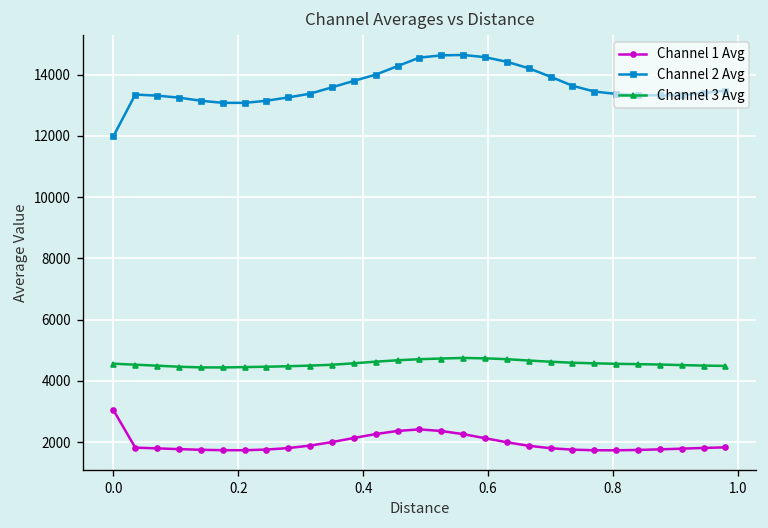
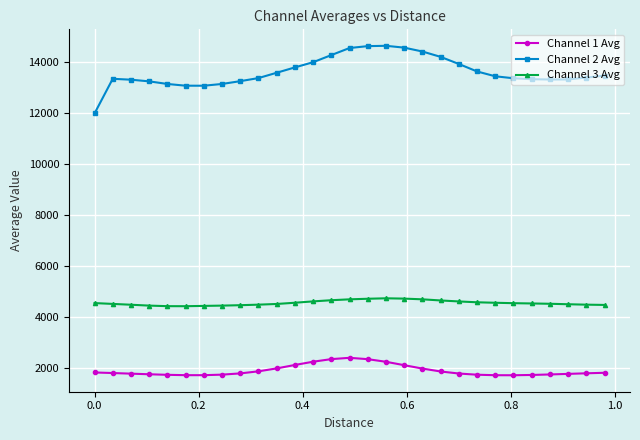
  {
    "Channel 1 Avg": {
-     "0.0": 3000
+     "0.0": 1800
    },
    "Channel 2 Avg": {
      "0.0": 12000
    },
    "Channel 3 Avg": {
      "0.0": 4600
    }
  }
